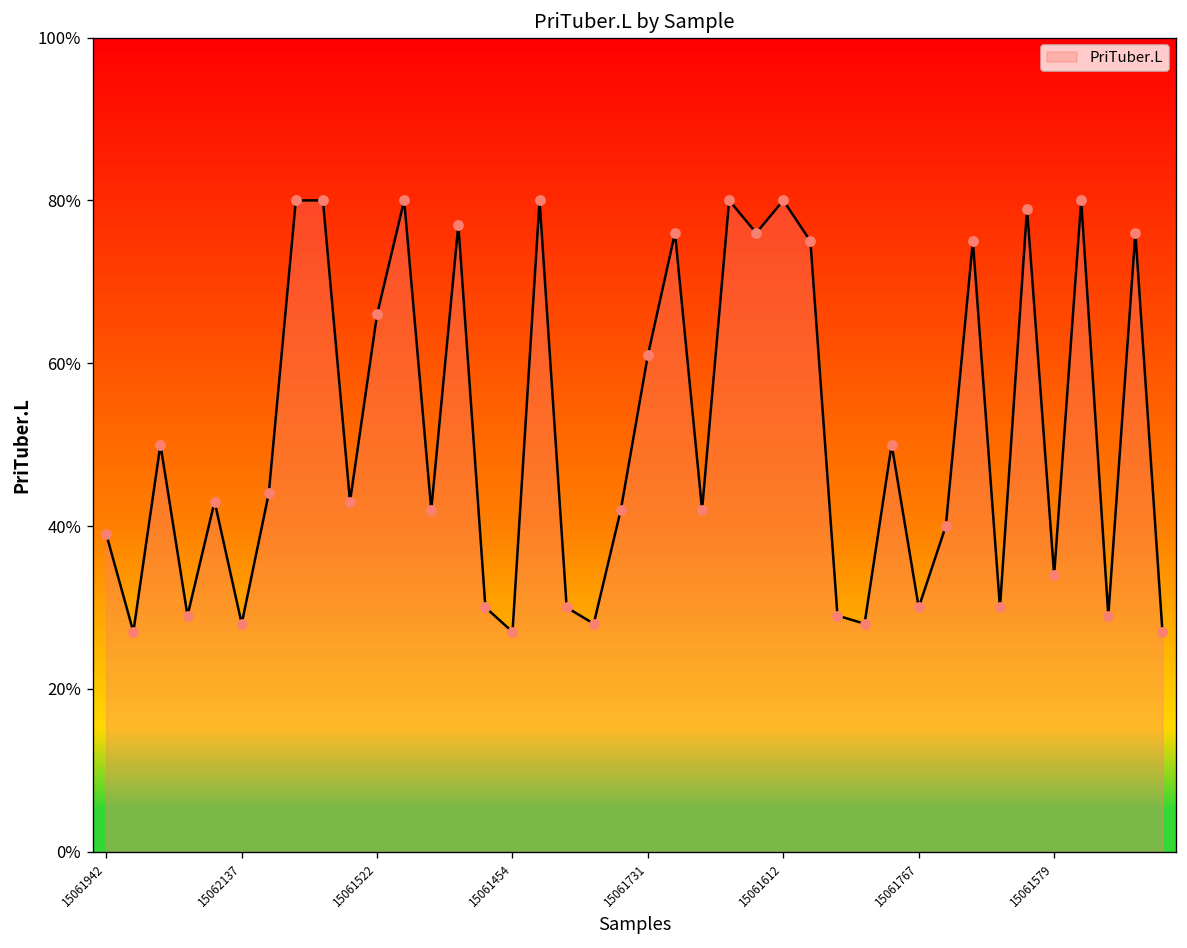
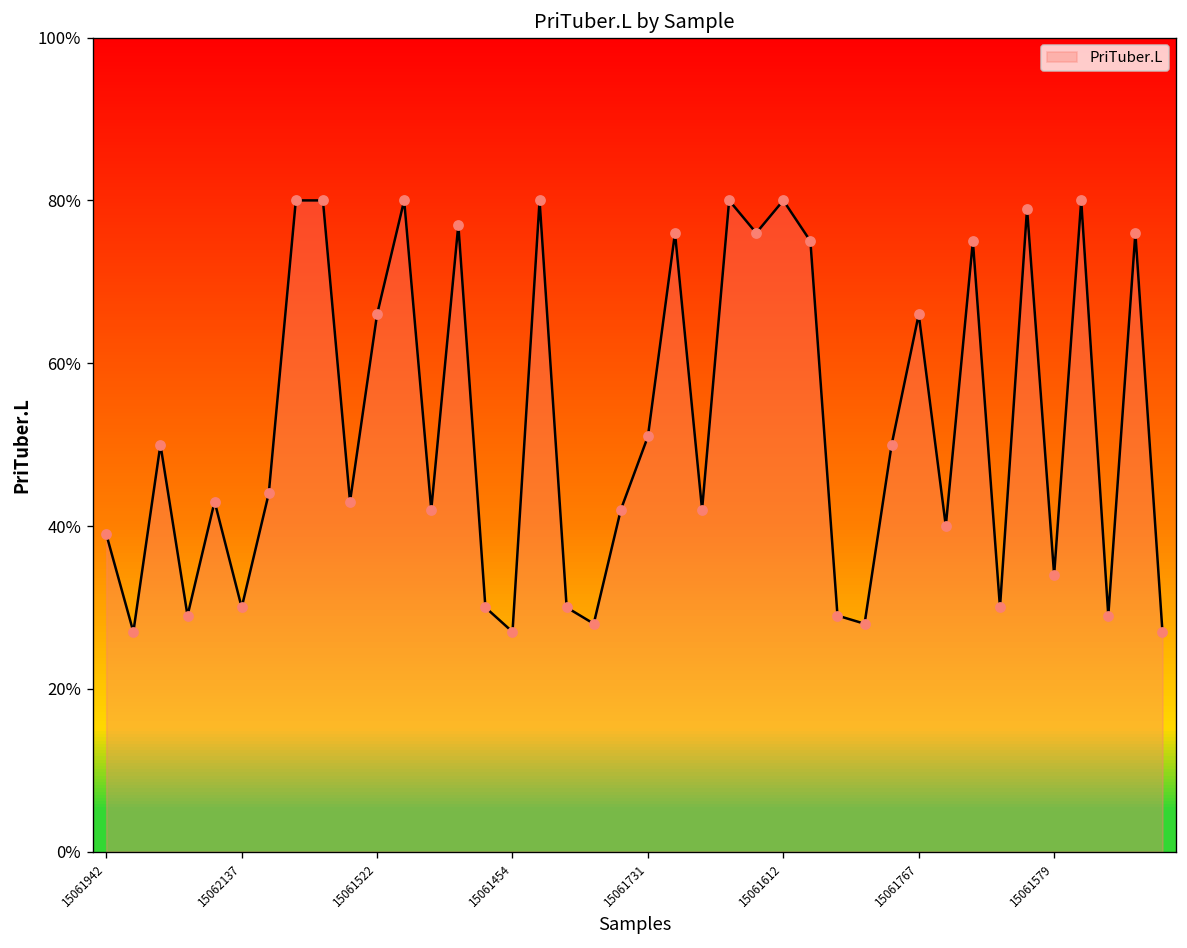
  {
    "15061942": "39%",
-   "15062137": "28%",
+   "15062137": "30%",
    "15061522": "66%",
    "15061454": "27%",
-   "15061731": "61%",
+   "15061731": "51%",
    "15061612": "80%",
-   "15061767": "30%",
+   "15061767": "66%",
    "15061579": "34%"
  }
